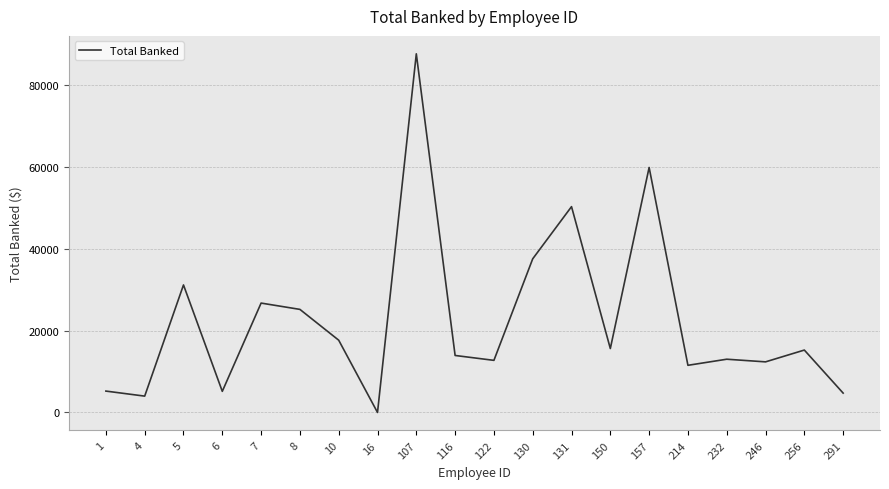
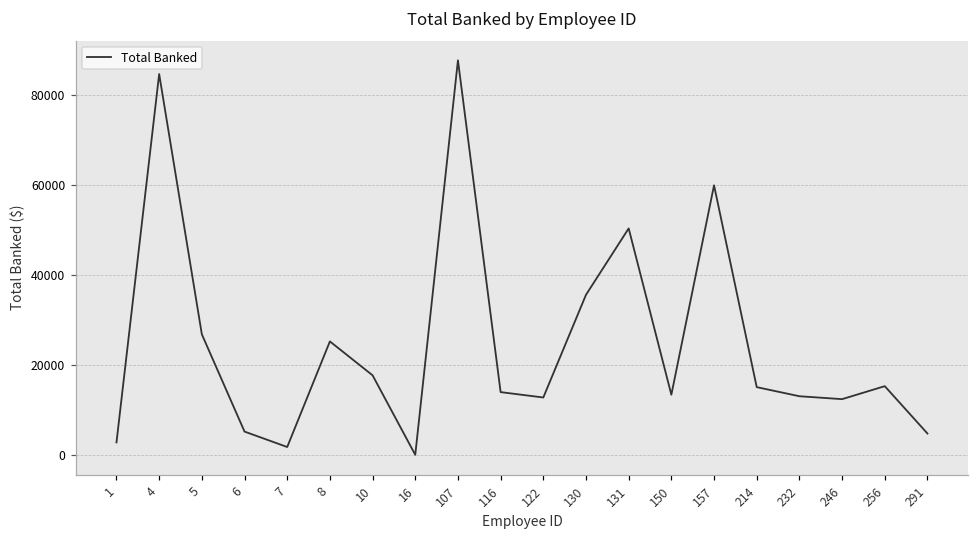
  {
-   "1": 5000,
-   "4": 4000,
-   "5": 31000,
+   "1": 3000,
+   "4": 85000,
+   "5": 27000,
    "6": 5000,
-   "7": 27000,
+   "7": 2000,
    "8": 25000,
    "10": 18000,
    "16": 0,
    "107": 88000,
    "116": 14000,
    "122": 13000,
-   "130": 38000,
+   "130": 36000,
    "131": 50000,
-   "150": 16000,
+   "150": 13000,
    "157": 60000,
-   "214": 12000,
+   "214": 15000,
    "232": 13000,
    "246": 12000,
    "256": 15000,
    "291": 5000
  }
